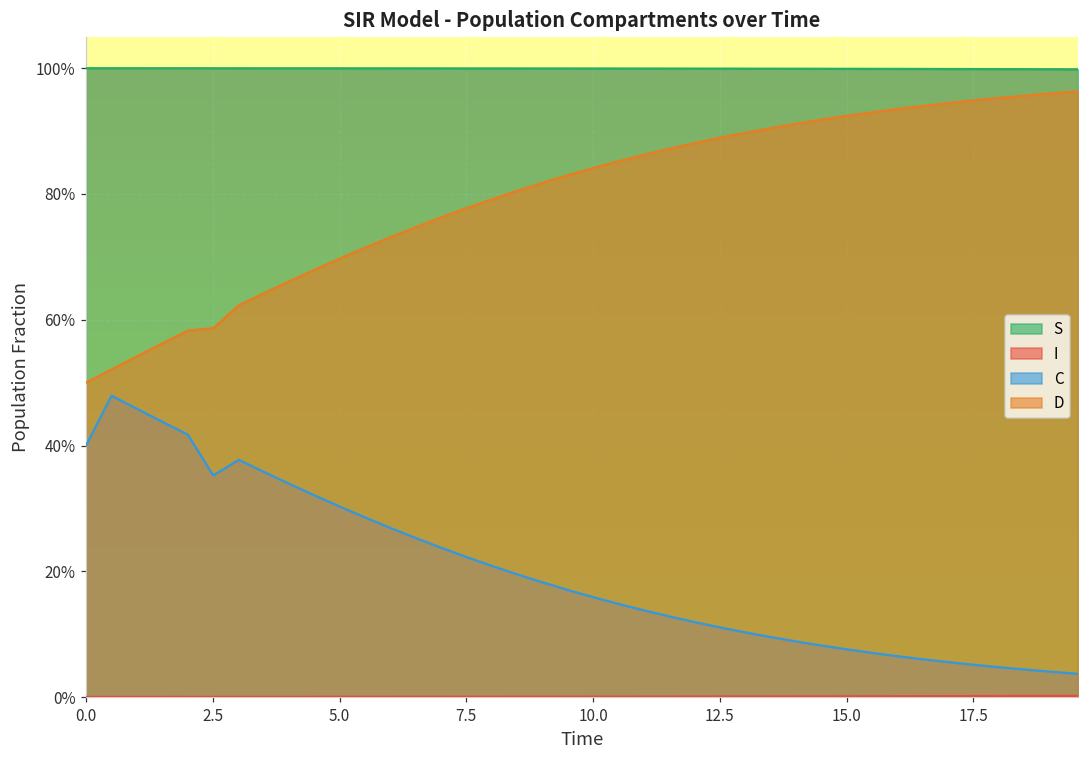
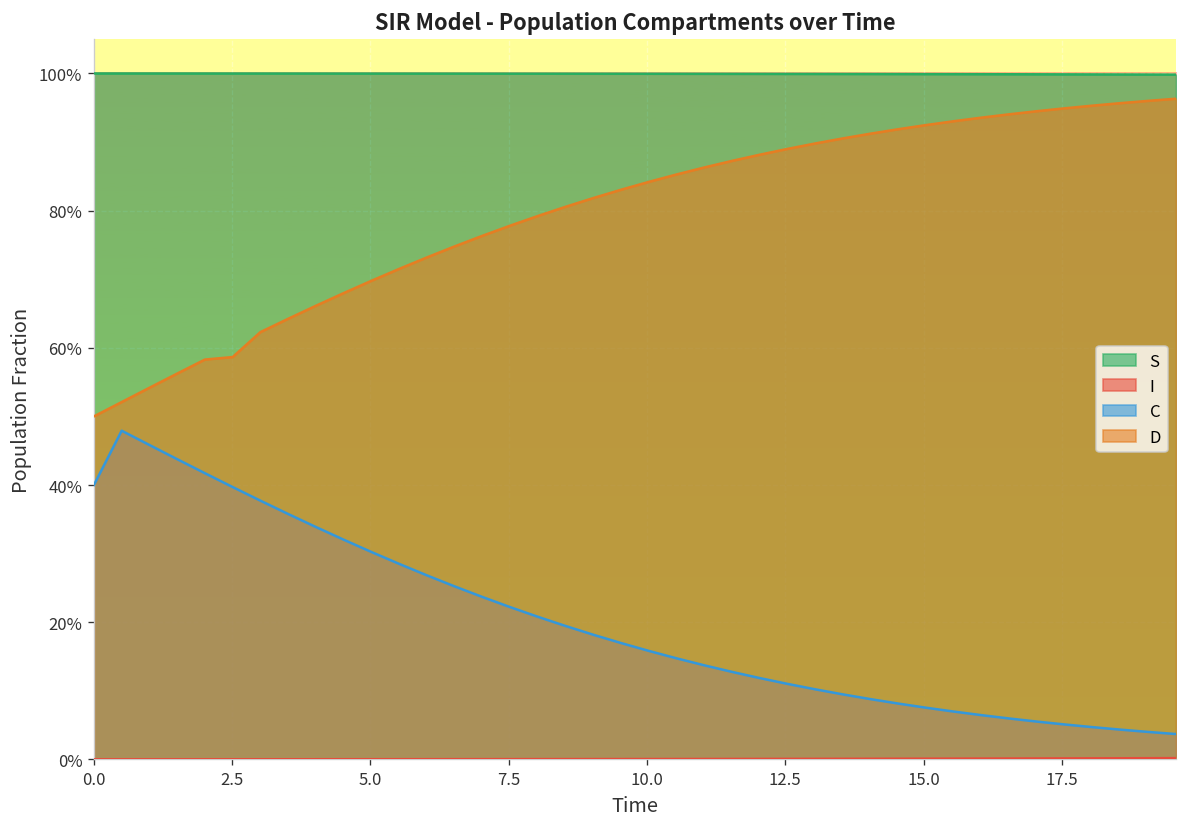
  {
    "S": {
      "0.0": "100%",
      "2.5": "100%"
    },
    "C": {
      "0.0": "40%",
-     "2.5": "35%"
+     "2.5": "40%"
    }
  }
